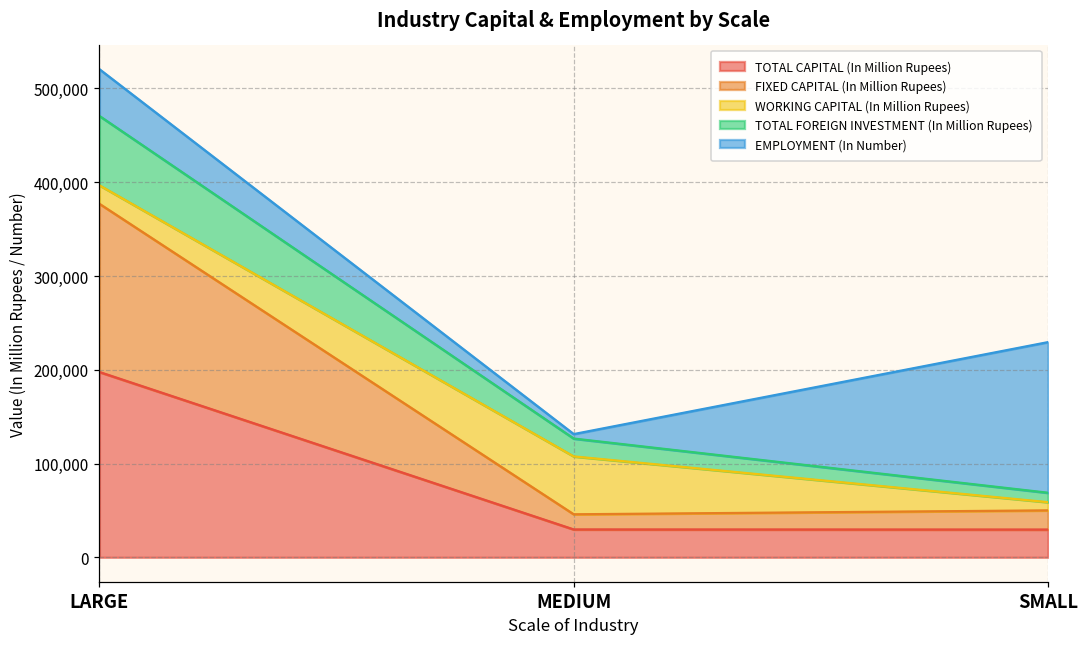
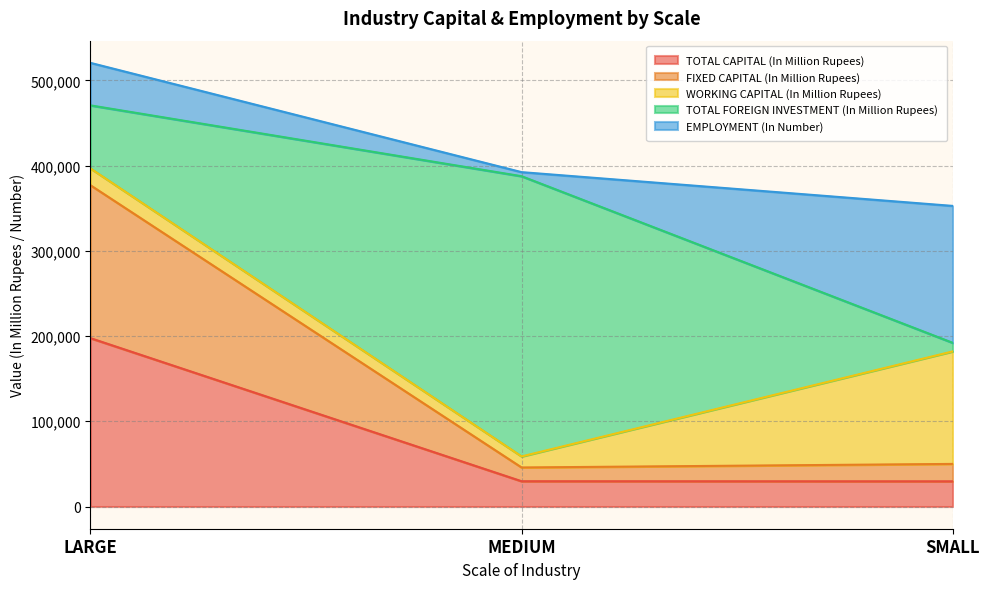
  {
    "WORKING CAPITAL (In Million Rupees)": {
      "LARGE": "20,000",
-     "MEDIUM": "60,000",
-     "SMALL": "10,000"
+     "MEDIUM": "10,000",
+     "SMALL": "130,000"
    },
    "TOTAL FOREIGN INVESTMENT (In Million Rupees)": {
      "LARGE": "70,000",
-     "MEDIUM": "20,000",
+     "MEDIUM": "330,000",
      "SMALL": "10,000"
    },
    "EMPLOYMENT (In Number)": {
      "LARGE": "50,000",
      "MEDIUM": "0",
      "SMALL": "160,000"
    }
  }
